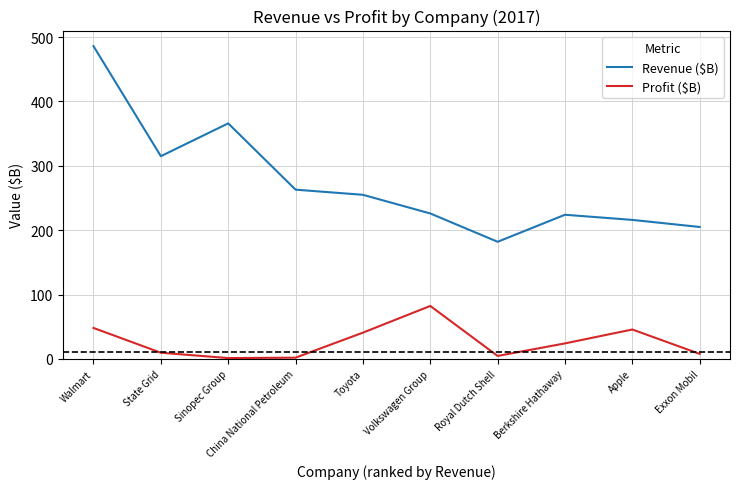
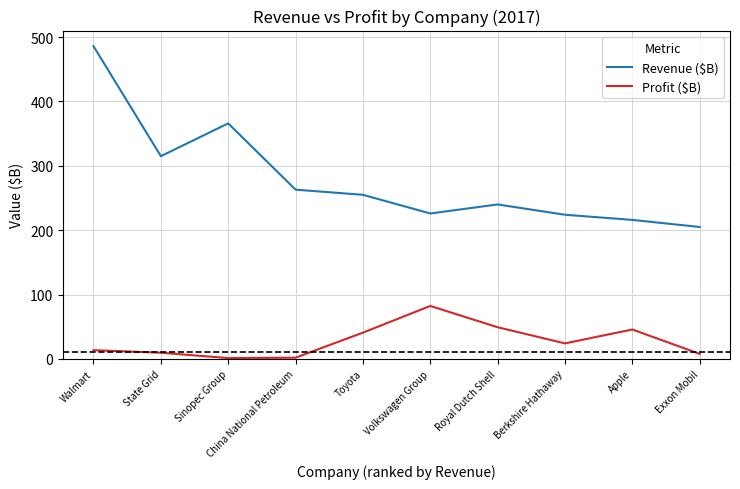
  {
    "Revenue ($B)": {
      "Walmart": 490,
      "State Grid": 320,
      "Sinopec Group": 370,
      "China National Petroleum": 260,
      "Toyota": 260,
      "Volkswagen Group": 230,
-     "Royal Dutch Shell": 180,
+     "Royal Dutch Shell": 240,
      "Berkshire Hathaway": 220,
      "Apple": 220,
      "Exxon Mobil": 210
    },
    "Profit ($B)": {
-     "Walmart": 50,
+     "Walmart": 10,
      "State Grid": 10,
      "Sinopec Group": 0,
      "China National Petroleum": 0,
      "Toyota": 40,
      "Volkswagen Group": 80,
-     "Royal Dutch Shell": 0,
+     "Royal Dutch Shell": 50,
      "Berkshire Hathaway": 20,
      "Apple": 50,
      "Exxon Mobil": 10
    }
  }
